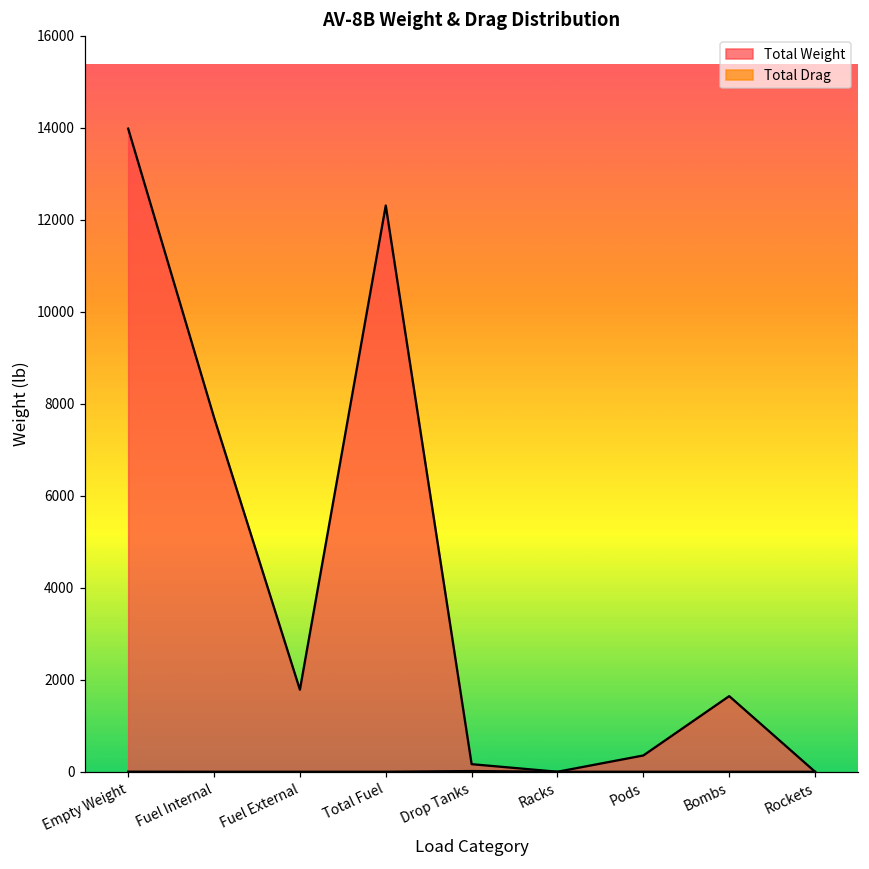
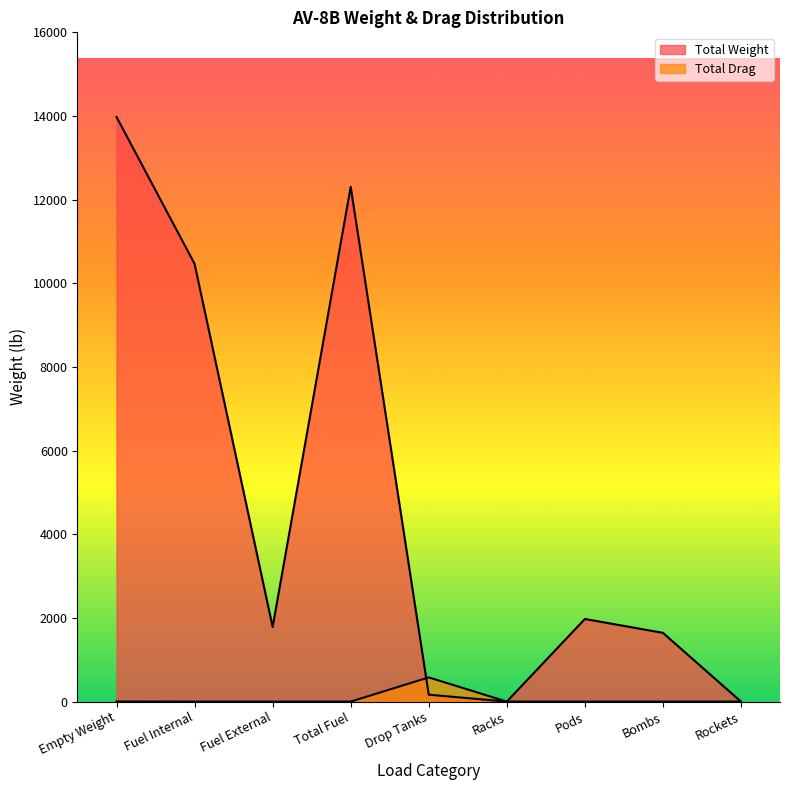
  {
    "Total Weight": {
      "Empty Weight": 14000,
-     "Fuel Internal": 7700,
+     "Fuel Internal": 10500,
      "Fuel External": 1800,
      "Total Fuel": 12300,
      "Drop Tanks": 200,
-     "Pods": 400,
+     "Pods": 2000,
      "Bombs": 1600
    },
    "Total Drag": {
      "Empty Weight": 0,
      "Fuel Internal": 0,
      "Fuel External": 0,
      "Total Fuel": 0,
-     "Drop Tanks": 0,
+     "Drop Tanks": 600,
      "Pods": 0,
      "Bombs": 0
    }
  }
